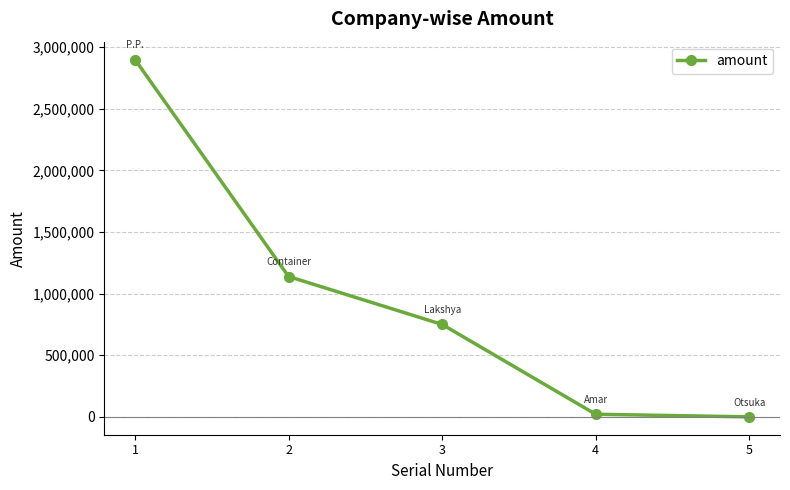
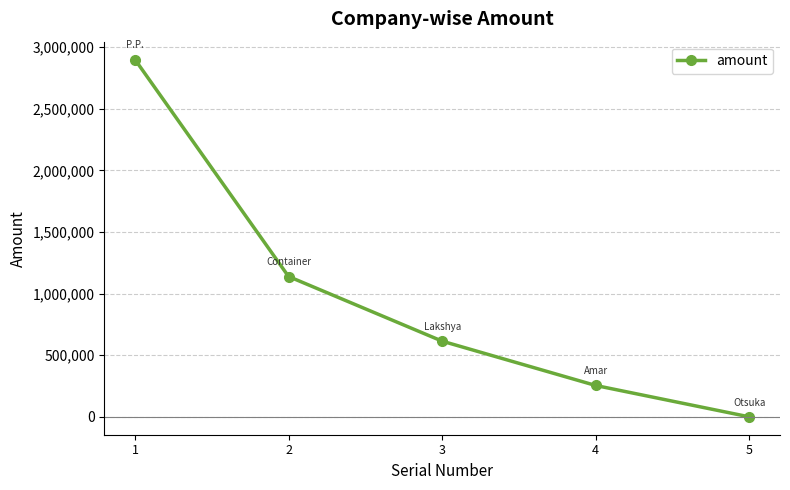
  {
    "1": "2,900,000",
    "2": "1,140,000",
-   "3": "750,000",
-   "4": "20,000",
+   "3": "610,000",
+   "4": "250,000",
    "5": "0"
  }
